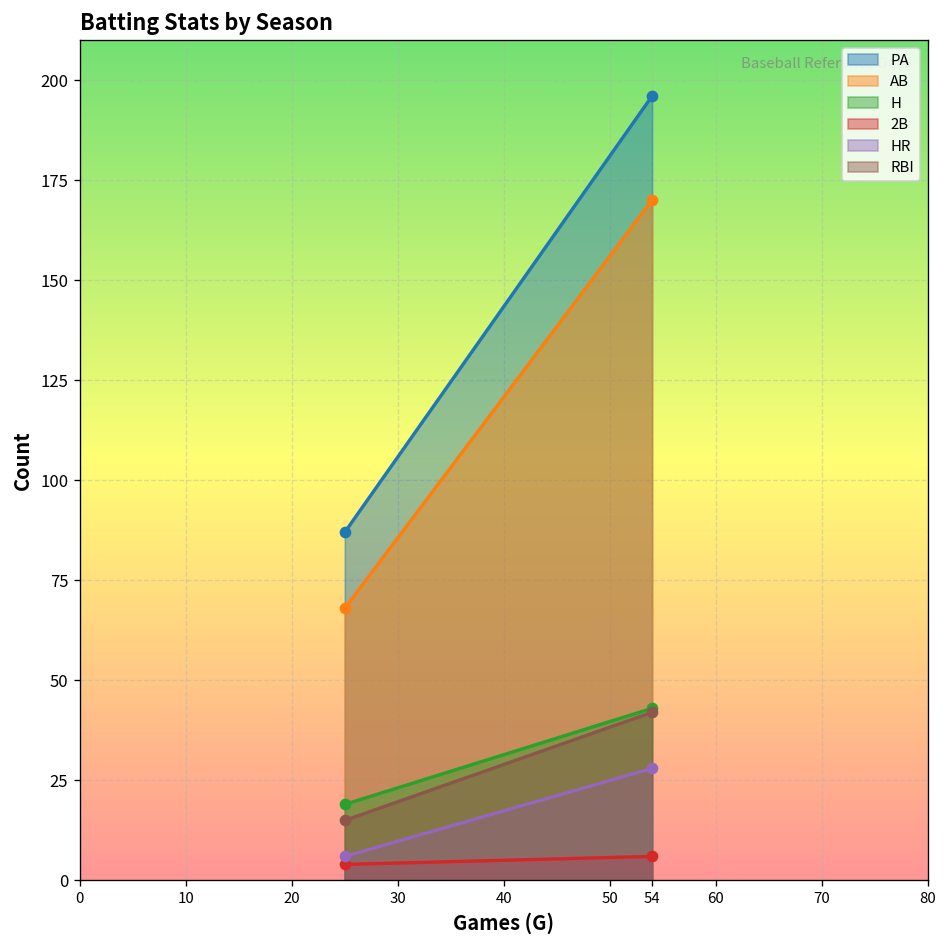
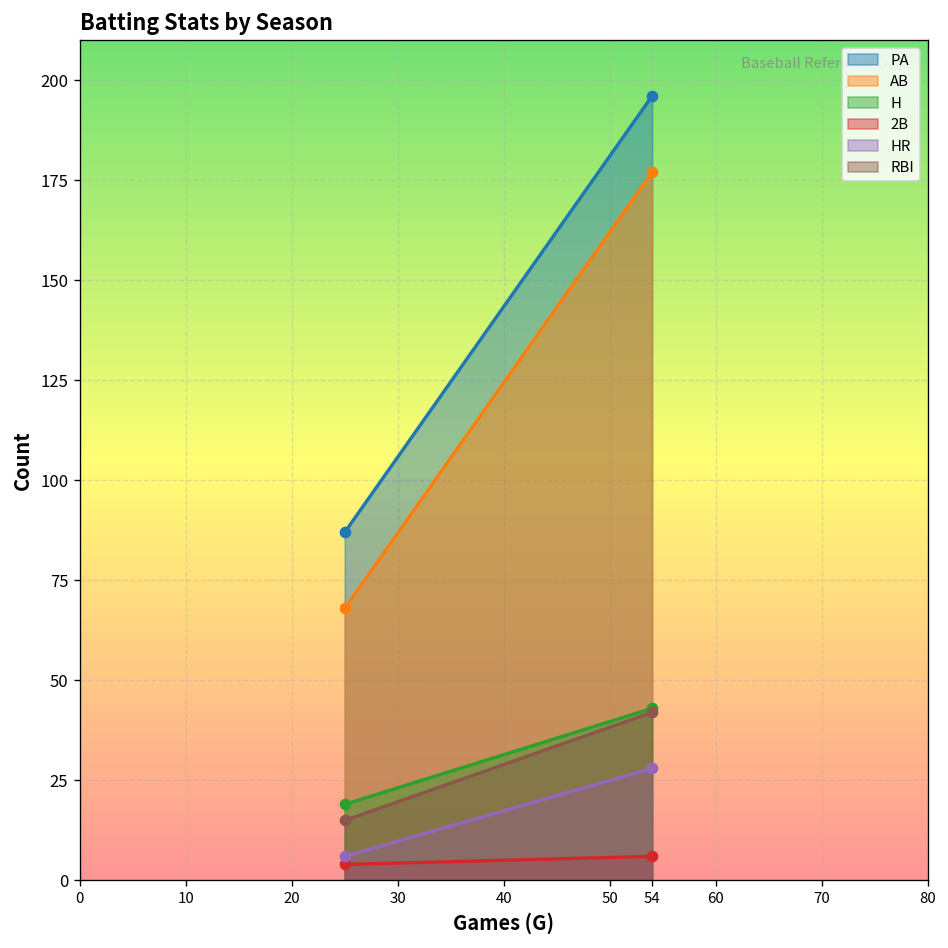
  {
    "PA": {
      "54": 196
    },
    "AB": {
-     "54": 170
+     "54": 177
    },
    "H": {
      "54": 43
    },
    "2B": {
      "54": 6
    },
    "HR": {
      "54": 28
    },
    "RBI": {
      "54": 42
    }
  }
